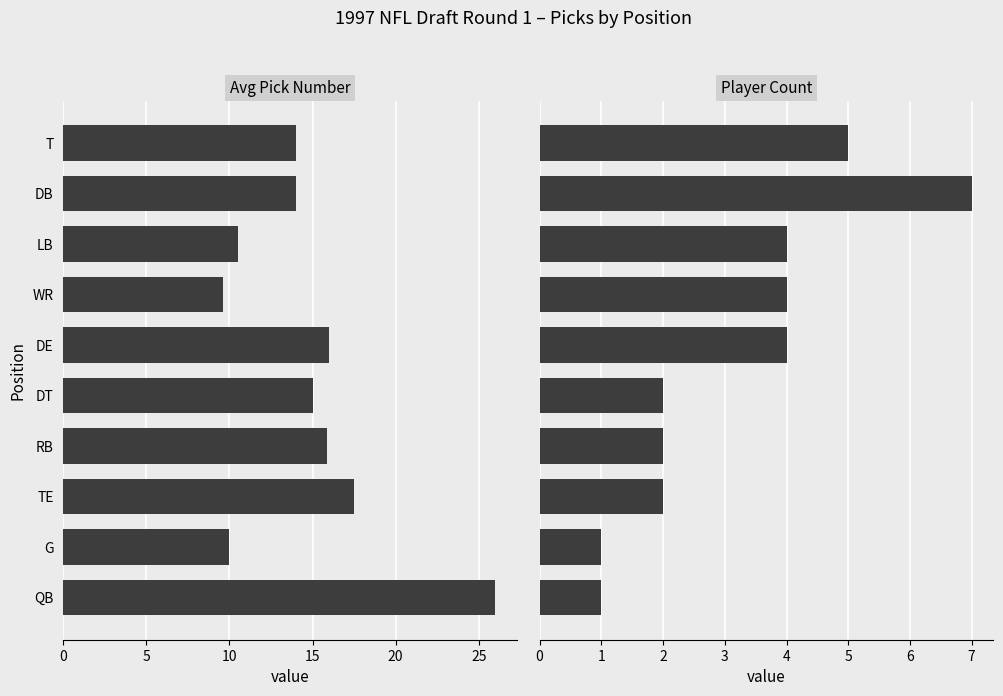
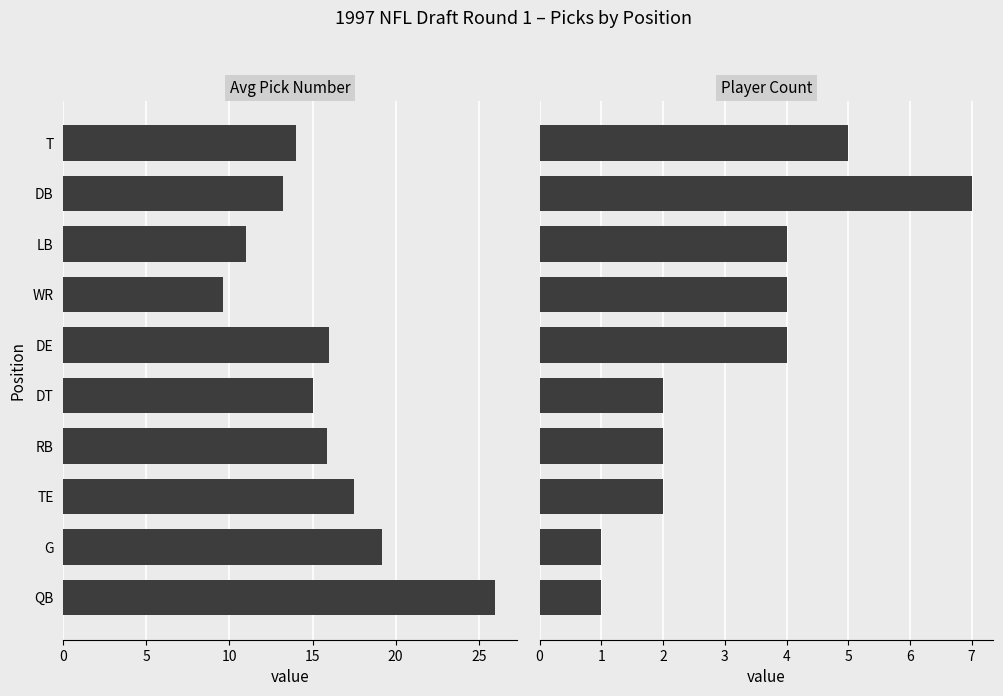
  {
    "Avg Pick Number": {
      "T": 14.0,
-     "DB": 14.0,
-     "LB": 10.5,
+     "DB": 13.2,
+     "LB": 11.0,
      "WR": 9.6,
      "DE": 16.0,
      "DT": 15.0,
      "RB": 15.9,
      "TE": 17.5,
-     "G": 10.0,
+     "G": 19.2,
      "QB": 26.0
    }
  }
